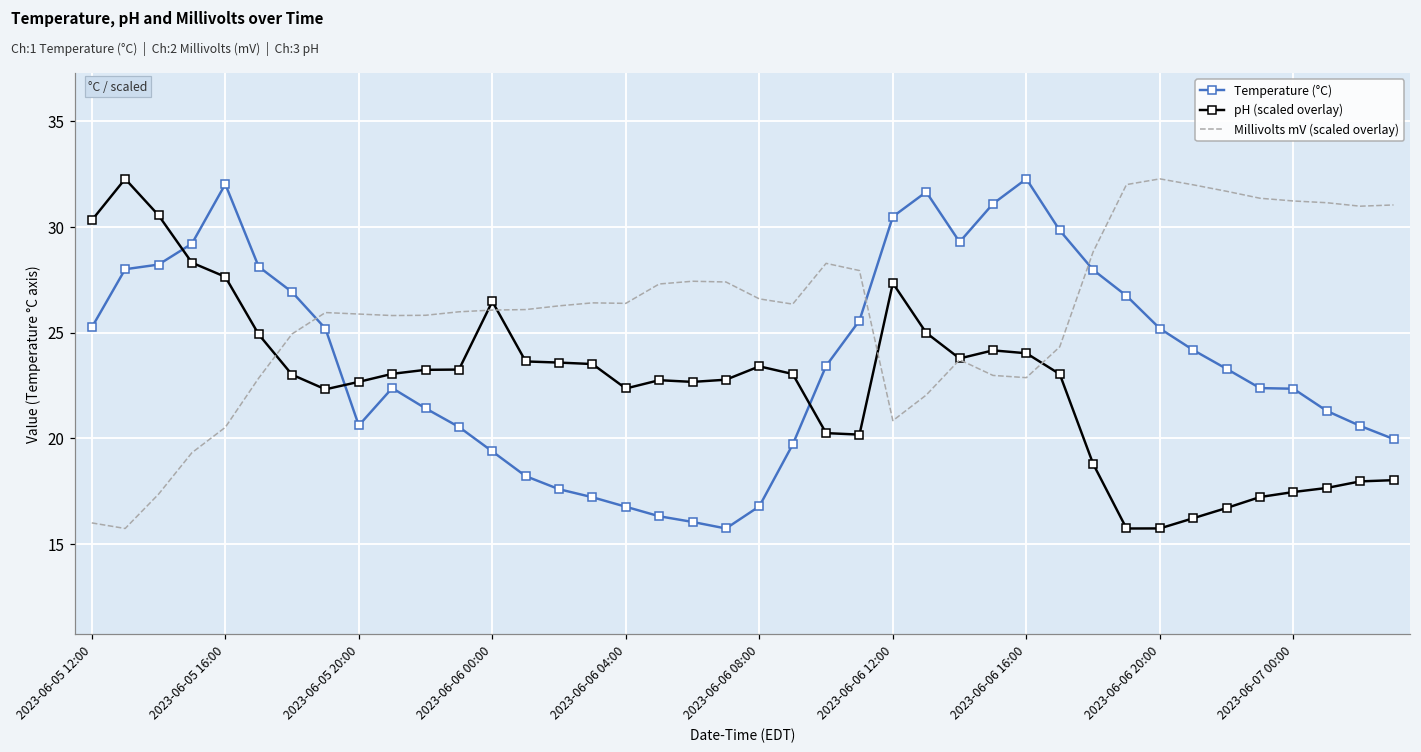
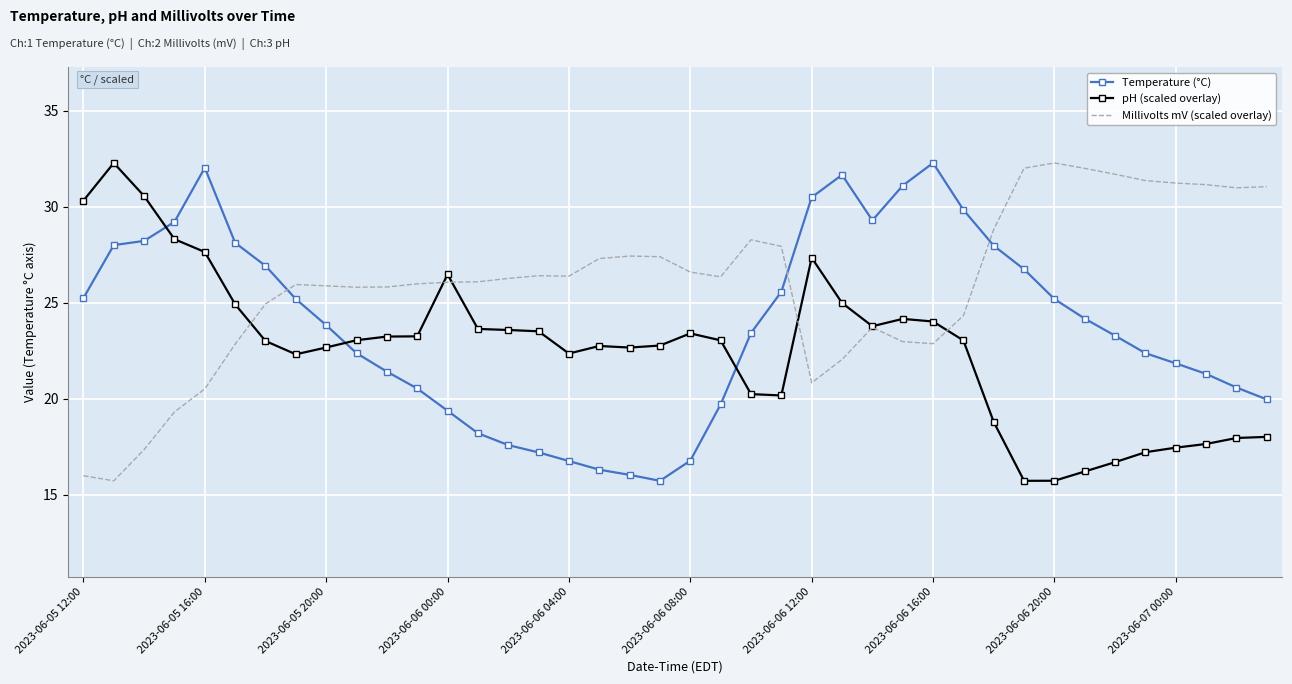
  {
    "Temperature (°C)": {
      "2023-06-05 12:00": 25.2,
      "2023-06-05 16:00": 32.0,
-     "2023-06-05 20:00": 20.6,
+     "2023-06-05 20:00": 23.8,
      "2023-06-06 00:00": 19.4,
      "2023-06-06 04:00": 16.8,
      "2023-06-06 08:00": 16.8,
      "2023-06-06 12:00": 30.5,
      "2023-06-06 16:00": 32.3,
      "2023-06-06 20:00": 25.2,
-     "2023-06-07 00:00": 22.3
+     "2023-06-07 00:00": 21.8
    },
    "pH (scaled overlay)": {
      "2023-06-05 12:00": 30.3,
      "2023-06-05 16:00": 27.6,
      "2023-06-05 20:00": 22.7,
      "2023-06-06 00:00": 26.5,
      "2023-06-06 04:00": 22.4,
      "2023-06-06 08:00": 23.4,
      "2023-06-06 12:00": 27.3,
      "2023-06-06 16:00": 24.0,
      "2023-06-06 20:00": 15.7,
      "2023-06-07 00:00": 17.4
    },
    "Millivolts mV (scaled overlay)": {
      "2023-06-05 12:00": 16.0,
      "2023-06-05 16:00": 20.5,
      "2023-06-05 20:00": 25.9,
      "2023-06-06 00:00": 26.1,
      "2023-06-06 04:00": 26.4,
      "2023-06-06 08:00": 26.6,
      "2023-06-06 12:00": 20.8,
      "2023-06-06 16:00": 22.9,
      "2023-06-06 20:00": 32.3,
      "2023-06-07 00:00": 31.2
    }
  }
